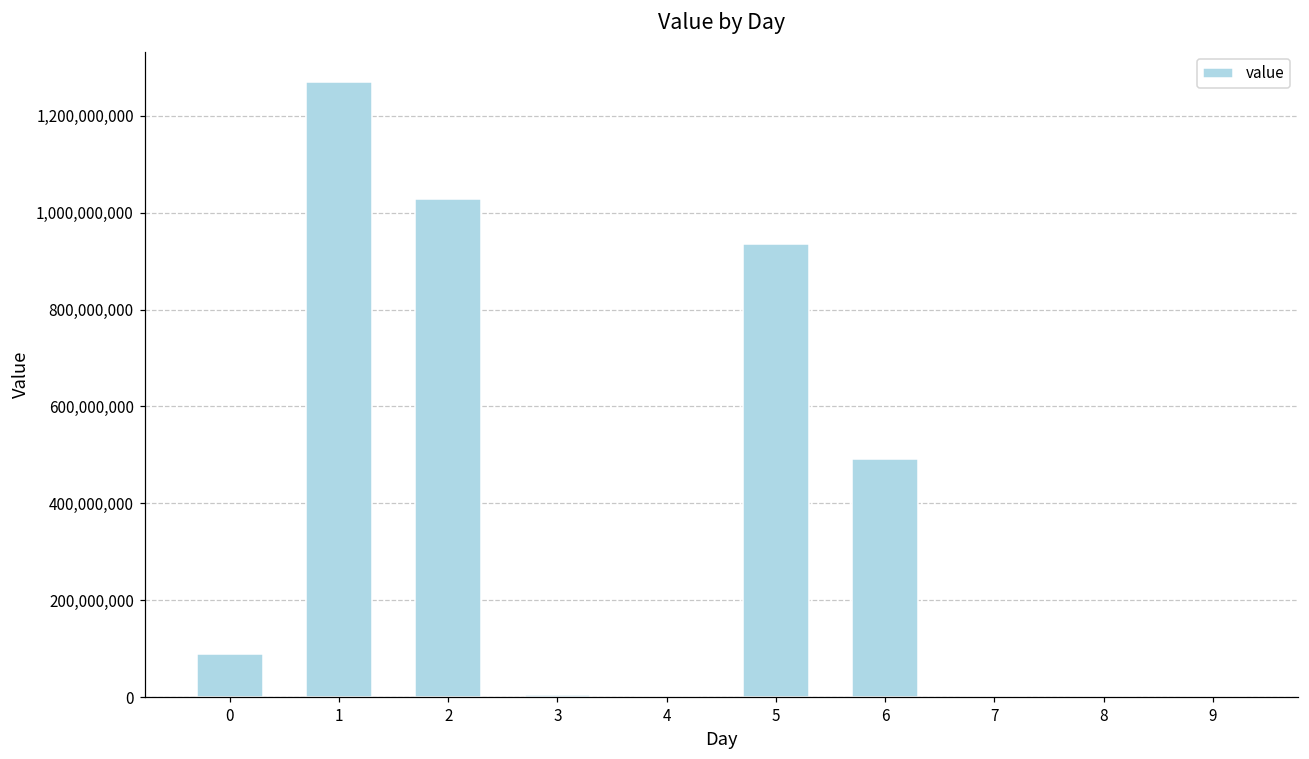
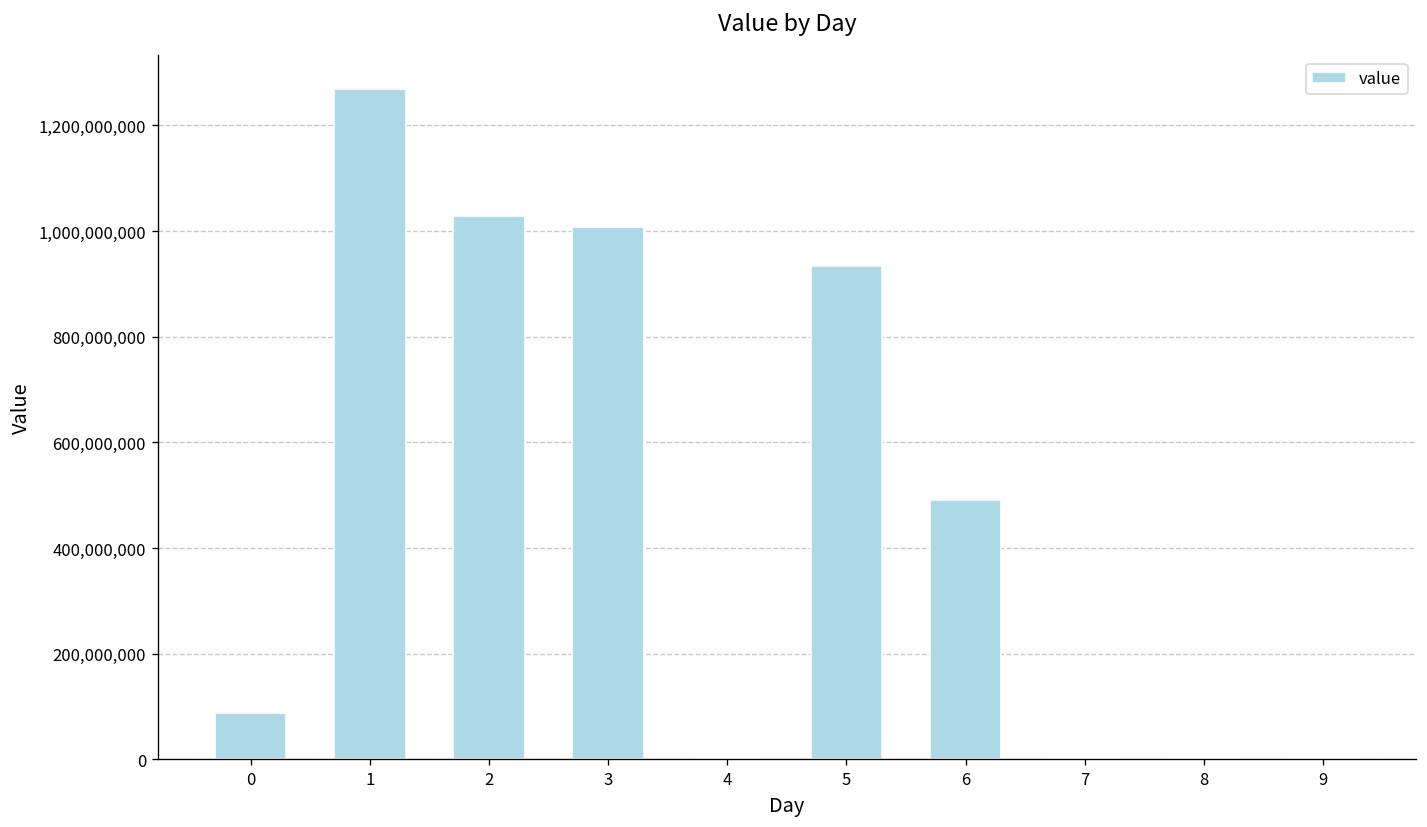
  {
    "0": "90,000,000",
    "1": "1,270,000,000",
    "2": "1,030,000,000",
-   "3": "10,000,000",
+   "3": "1,010,000,000",
    "4": "0",
    "5": "930,000,000",
    "6": "490,000,000",
    "7": "0",
    "8": "0",
    "9": "0"
  }
